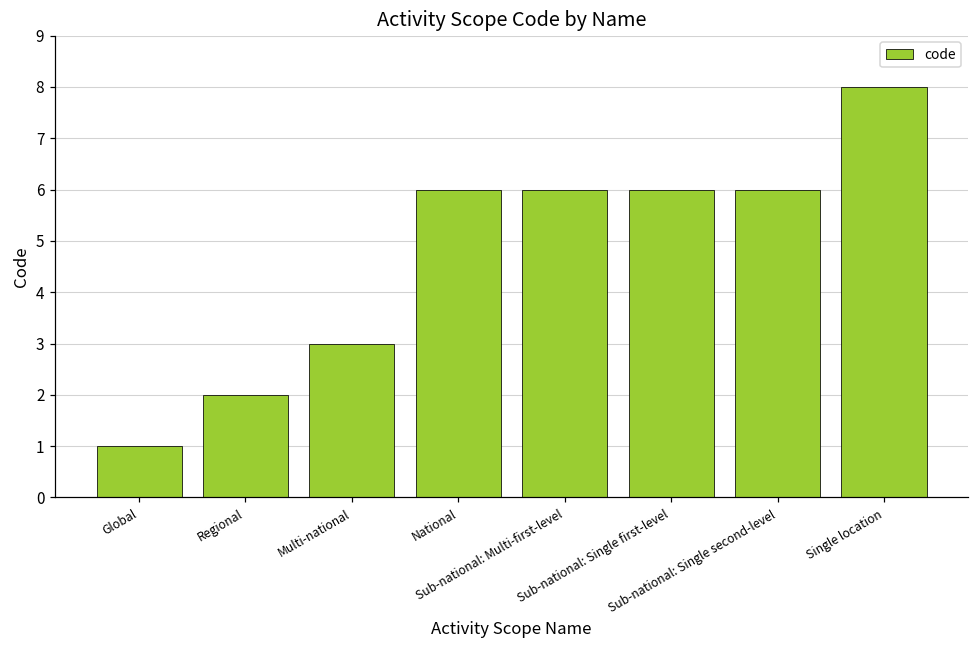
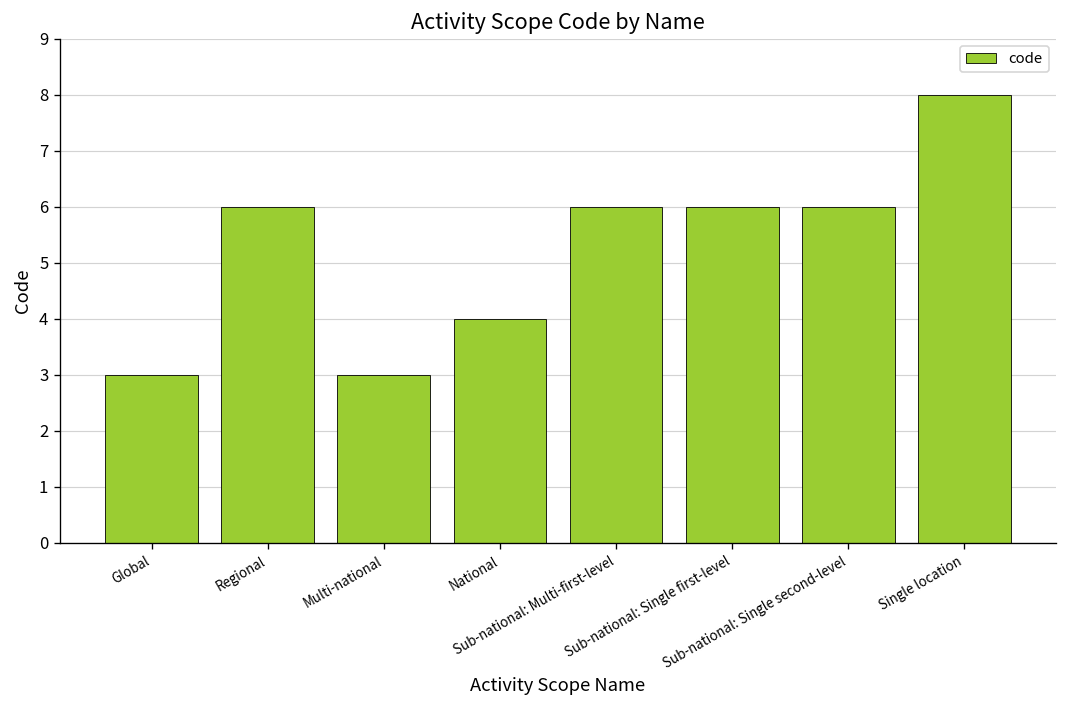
  {
-   "Global": 1,
-   "Regional": 2,
+   "Global": 3,
+   "Regional": 6,
    "Multi-national": 3,
-   "National": 6,
+   "National": 4,
    "Sub-national: Multi-first-level": 6,
    "Sub-national: Single first-level": 6,
    "Sub-national: Single second-level": 6,
    "Single location": 8
  }
